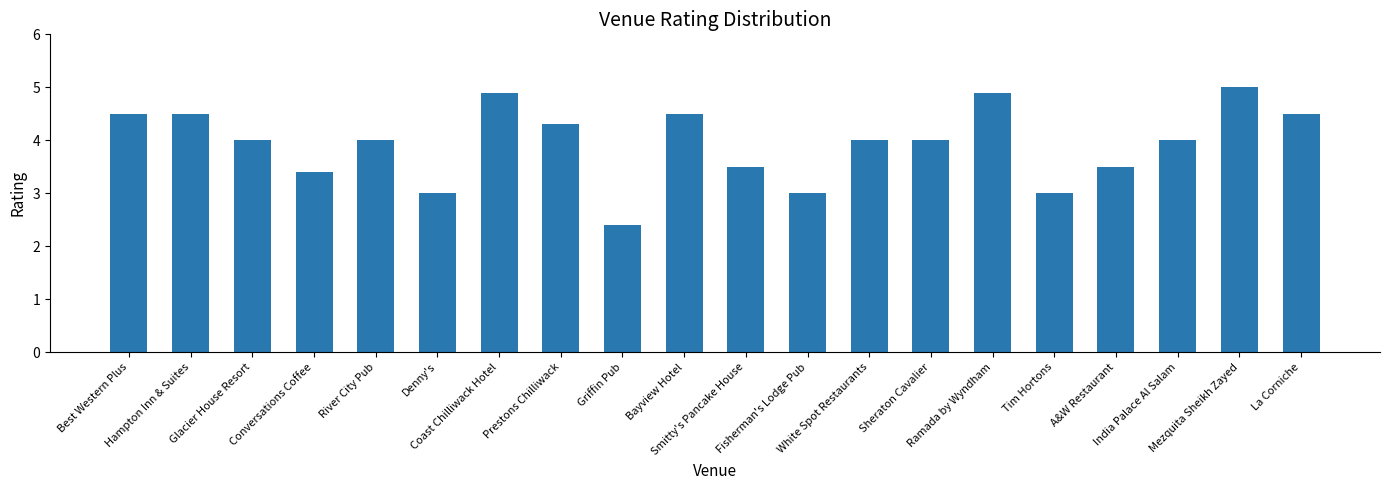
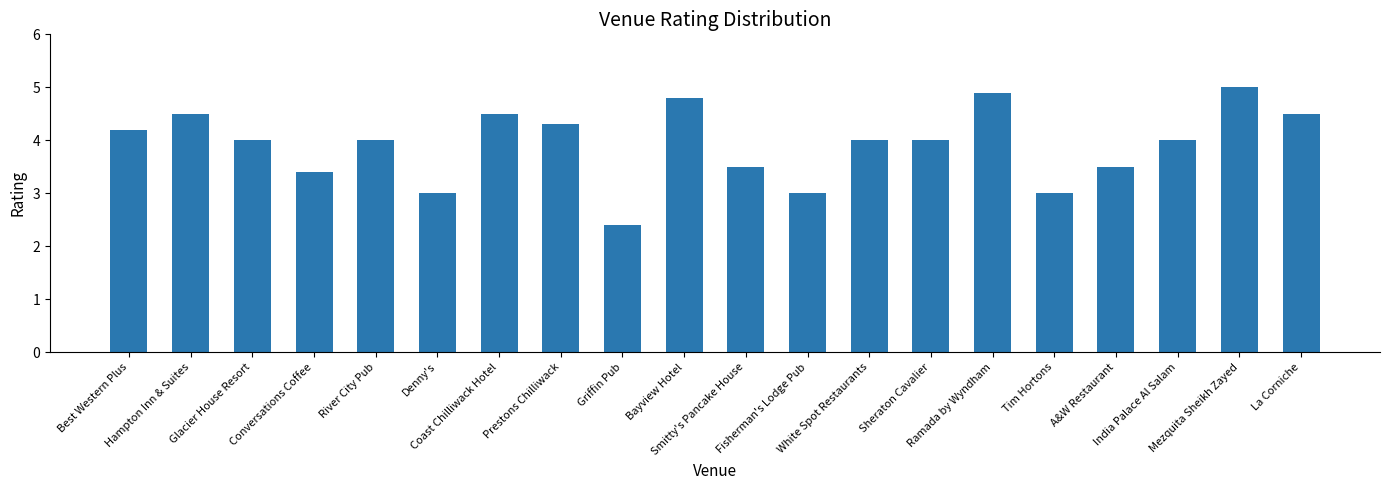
  {
-   "Best Western Plus": 4.5,
+   "Best Western Plus": 4.2,
    "Hampton Inn & Suites": 4.5,
    "Glacier House Resort": 4.0,
    "Conversations Coffee": 3.4,
    "River City Pub": 4.0,
    "Denny's": 3.0,
-   "Coast Chilliwack Hotel": 4.9,
+   "Coast Chilliwack Hotel": 4.5,
    "Prestons Chilliwack": 4.3,
    "Griffin Pub": 2.4,
-   "Bayview Hotel": 4.5,
+   "Bayview Hotel": 4.8,
    "Smitty's Pancake House": 3.5,
    "Fisherman's Lodge Pub": 3.0,
    "White Spot Restaurants": 4.0,
    "Sheraton Cavalier": 4.0,
    "Ramada by Wyndham": 4.9,
    "Tim Hortons": 3.0,
    "A&W Restaurant": 3.5,
    "India Palace Al Salam": 4.0,
    "Mezquita Sheikh Zayed": 5.0,
    "La Corniche": 4.5
  }
